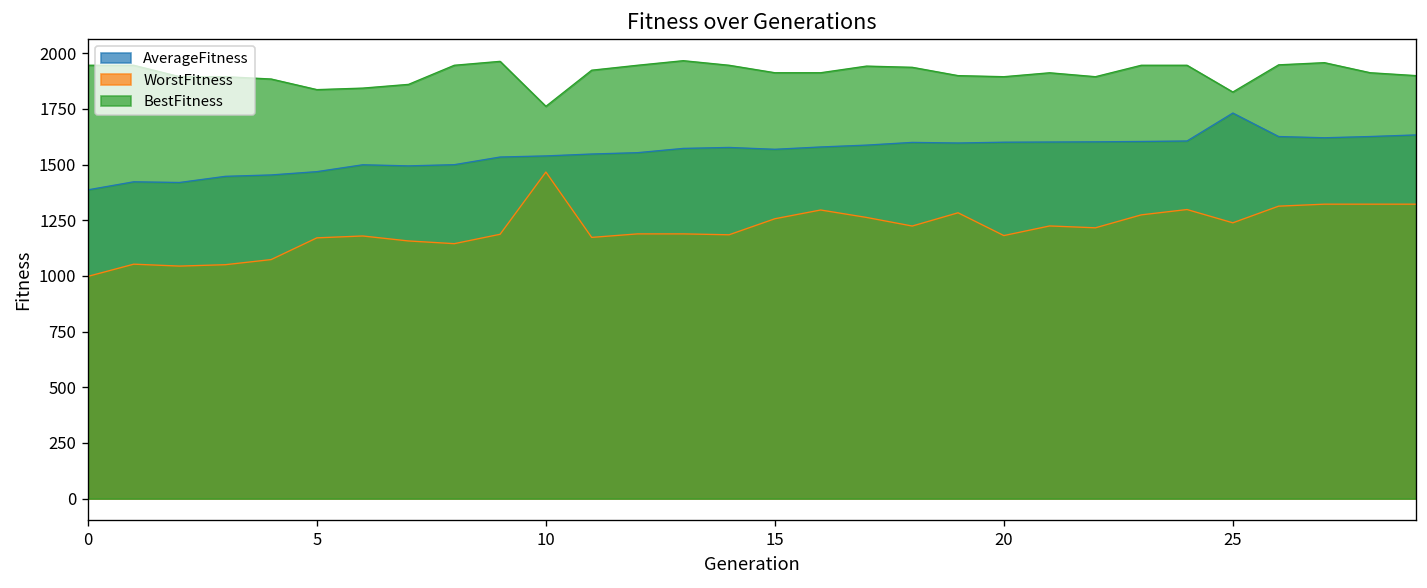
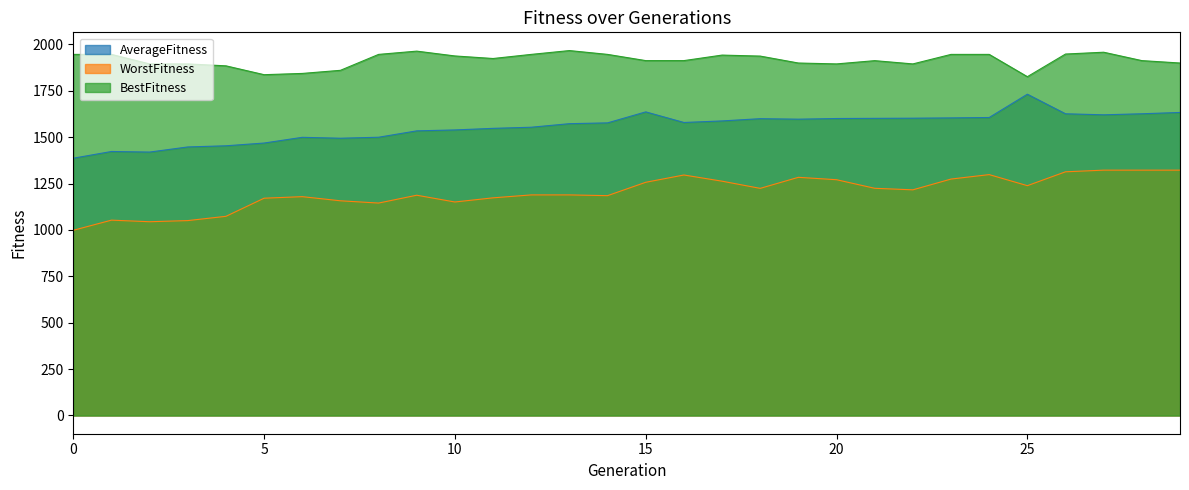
  {
    "AverageFitness": {
      "0": 1390,
      "5": 1470,
      "10": 1540,
-     "15": 1570,
+     "15": 1640,
      "20": 1600,
      "25": 1730
    },
    "WorstFitness": {
      "0": 1000,
      "5": 1170,
-     "10": 1470,
+     "10": 1150,
      "15": 1260,
-     "20": 1180,
+     "20": 1270,
      "25": 1240
    },
    "BestFitness": {
      "0": 1950,
      "5": 1840,
-     "10": 1760,
+     "10": 1940,
      "15": 1910,
      "20": 1890,
      "25": 1830
    }
  }
